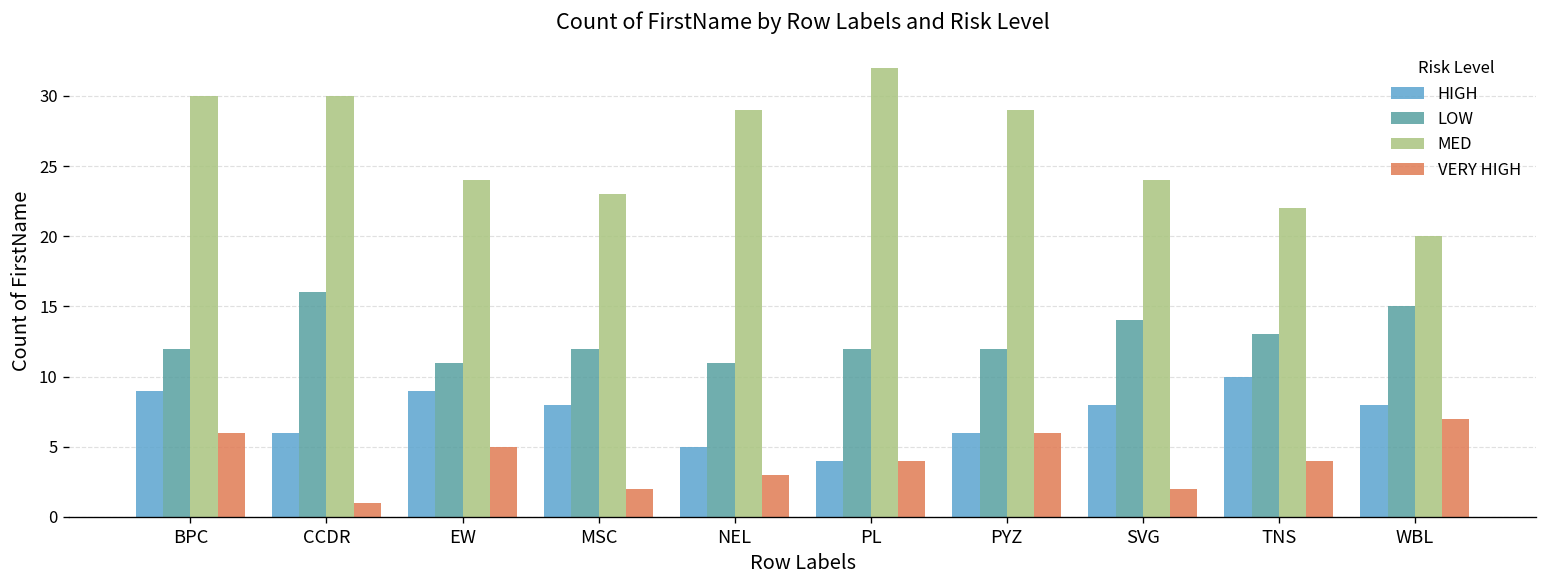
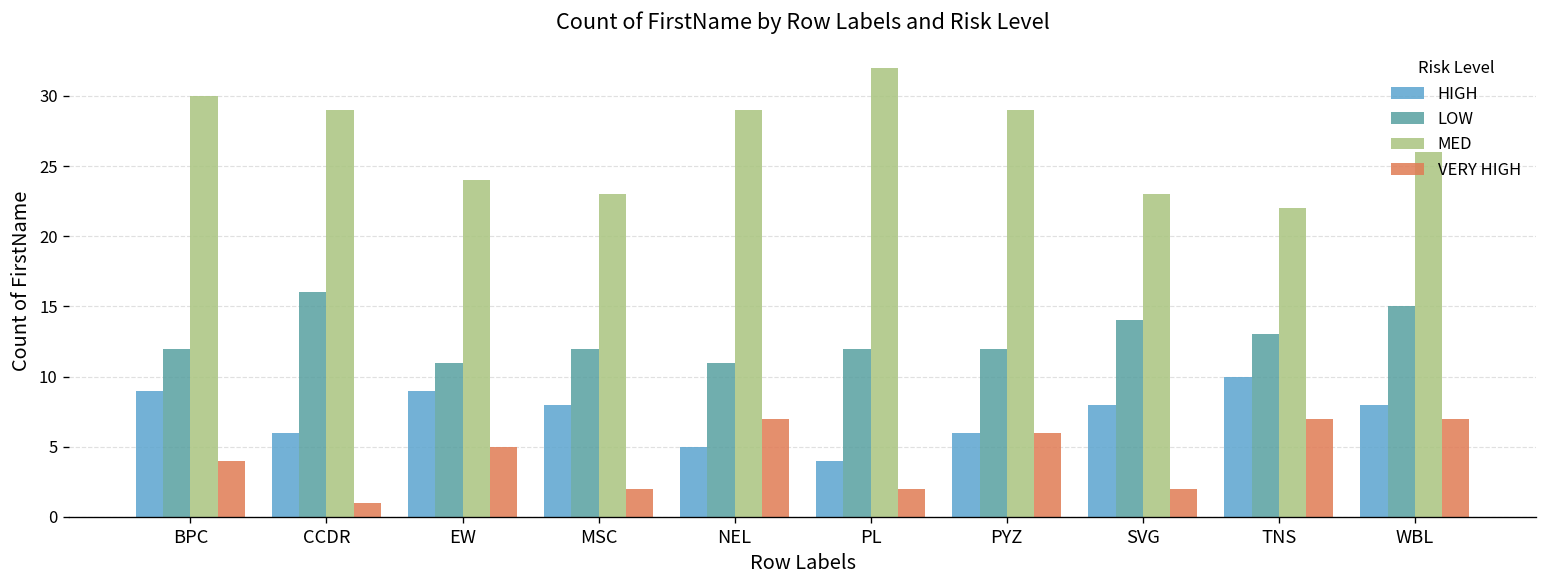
  {
    "MED": {
      "BPC": 30,
-     "CCDR": 30,
+     "CCDR": 29,
      "EW": 24,
      "MSC": 23,
      "NEL": 29,
      "PL": 32,
      "PYZ": 29,
-     "SVG": 24,
+     "SVG": 23,
      "TNS": 22,
-     "WBL": 20
+     "WBL": 26
    },
    "VERY HIGH": {
-     "BPC": 6,
+     "BPC": 4,
      "CCDR": 1,
      "EW": 5,
      "MSC": 2,
-     "NEL": 3,
-     "PL": 4,
+     "NEL": 7,
+     "PL": 2,
      "PYZ": 6,
      "SVG": 2,
-     "TNS": 4,
+     "TNS": 7,
      "WBL": 7
    }
  }
